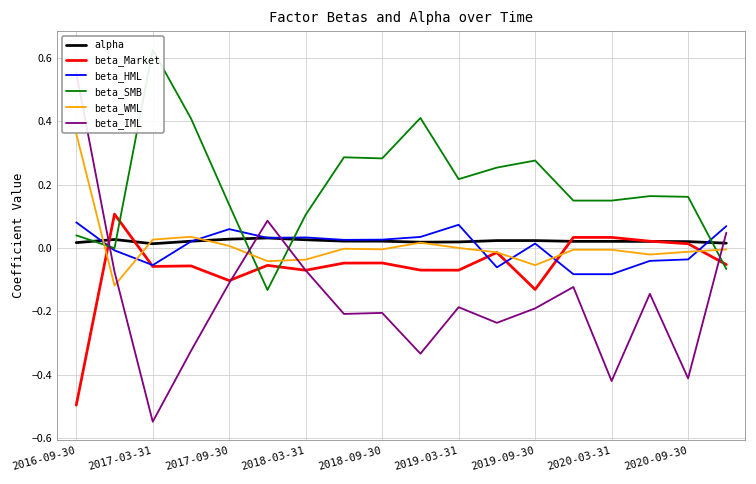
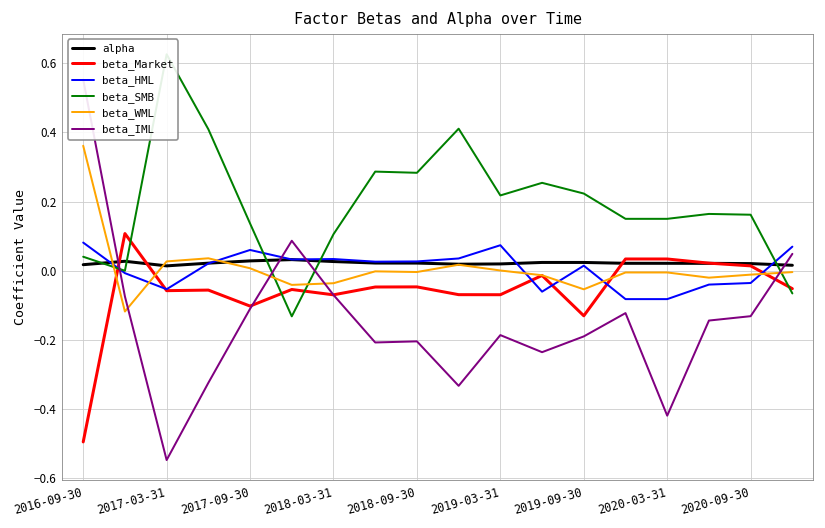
  {
    "alpha": {
      "2016-09-30": 0.02,
      "2017-03-31": 0.01,
      "2017-09-30": 0.03,
      "2019-03-31": 0.02,
      "2019-09-30": 0.02,
      "2020-03-31": 0.02
    },
    "beta_Market": {
      "2016-09-30": -0.50,
      "2018-09-30": -0.05,
      "2019-03-31": -0.07,
      "2019-09-30": -0.13,
      "2020-03-31": 0.03
    },
    "beta_HML": {
      "2016-09-30": 0.08,
      "2017-09-30": 0.06,
      "2019-03-31": 0.07,
      "2019-09-30": 0.01,
      "2020-03-31": -0.08,
      "2020-09-30": -0.04
    },
    "beta_SMB": {
      "2016-09-30": 0.04,
      "2017-09-30": 0.14,
      "2018-03-31": 0.11,
      "2018-09-30": 0.28,
      "2019-03-31": 0.22,
-     "2019-09-30": 0.28,
+     "2019-09-30": 0.22,
      "2020-03-31": 0.15,
      "2020-09-30": 0.16
    },
    "beta_WML": {
      "2016-09-30": 0.36,
      "2017-03-31": 0.03,
      "2017-09-30": 0.01,
      "2018-03-31": -0.04,
      "2018-09-30": 0.00,
      "2019-03-31": 0.00,
      "2019-09-30": -0.05,
      "2020-03-31": -0.01,
      "2020-09-30": -0.01
    },
    "beta_IML": {
      "2017-03-31": -0.55,
      "2018-09-30": -0.20,
      "2019-03-31": -0.19,
      "2019-09-30": -0.19,
      "2020-03-31": -0.42,
-     "2020-09-30": -0.41
+     "2020-09-30": -0.13
    }
  }
